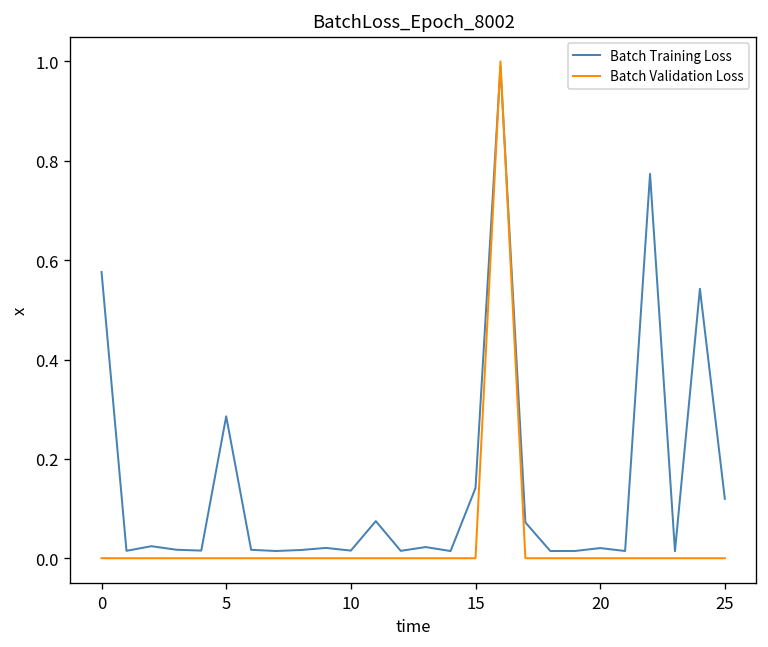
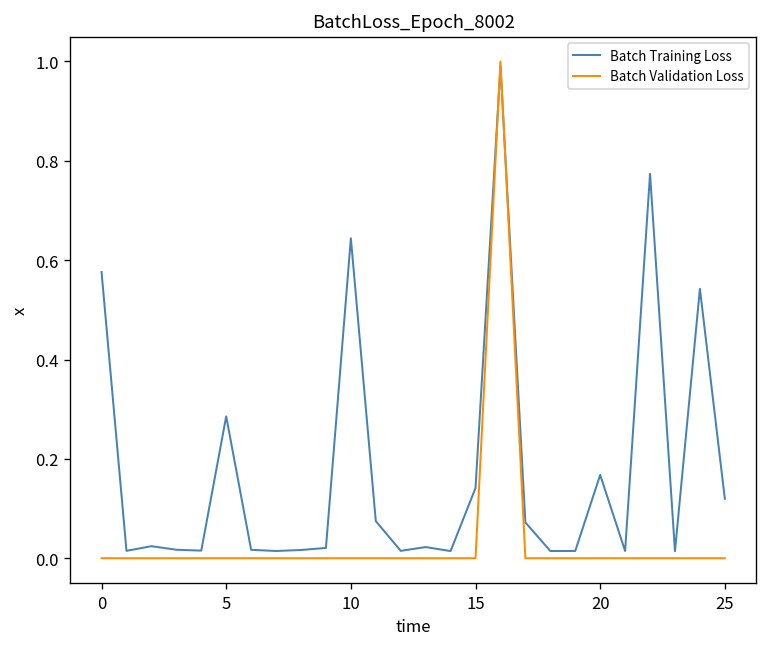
  {
    "Batch Training Loss": {
      "0": 0.58,
      "5": 0.29,
-     "10": 0.02,
+     "10": 0.64,
      "15": 0.14,
-     "20": 0.02,
+     "20": 0.17,
      "25": 0.12
    },
    "Batch Validation Loss": {
      "0": 0.00,
      "5": 0.00,
      "10": 0.00,
      "15": 0.00,
      "20": 0.00,
      "25": 0.00
    }
  }
